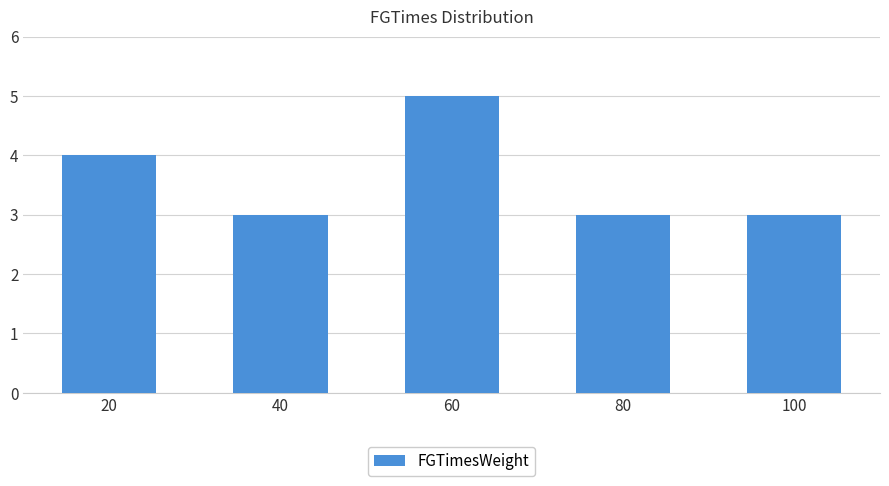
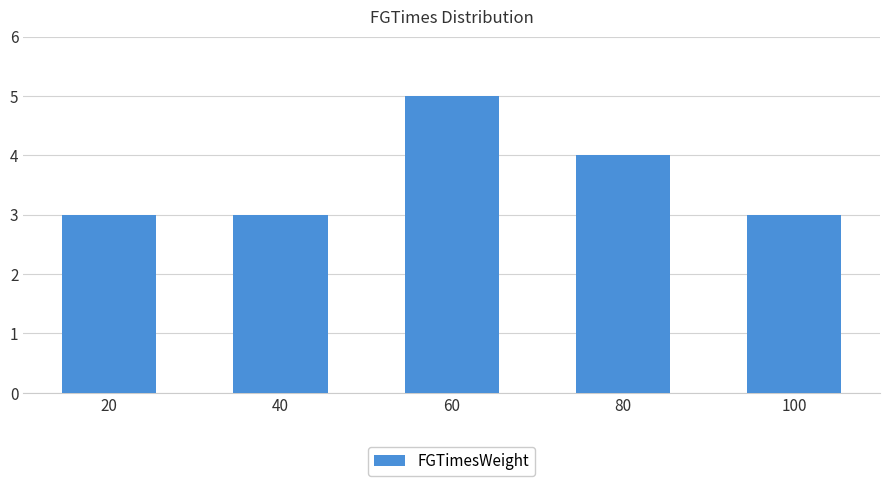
  {
-   "20": 4,
+   "20": 3,
    "40": 3,
    "60": 5,
-   "80": 3,
+   "80": 4,
    "100": 3
  }
